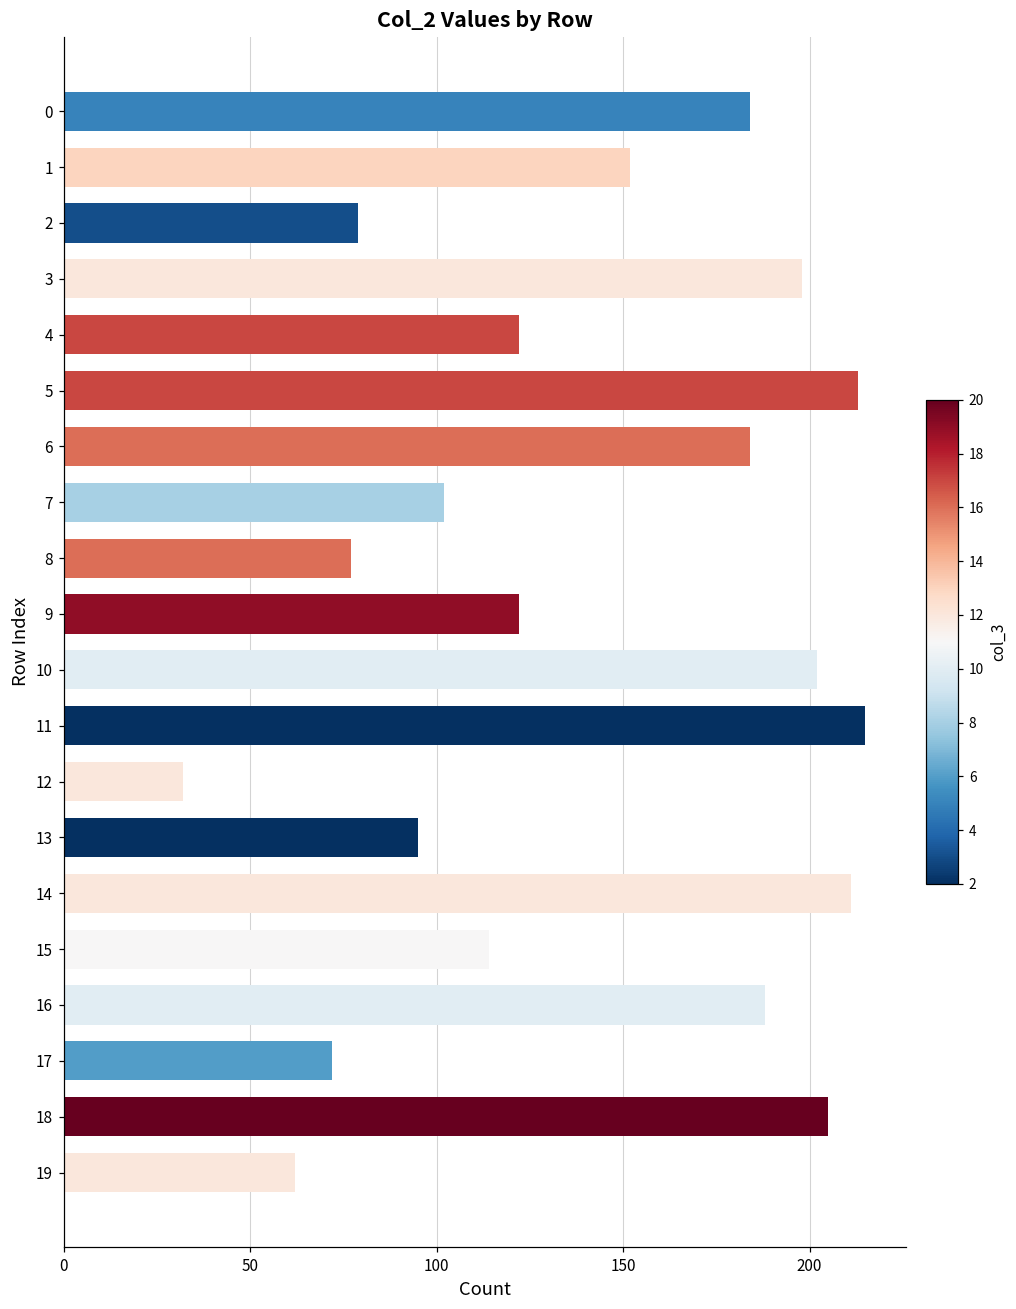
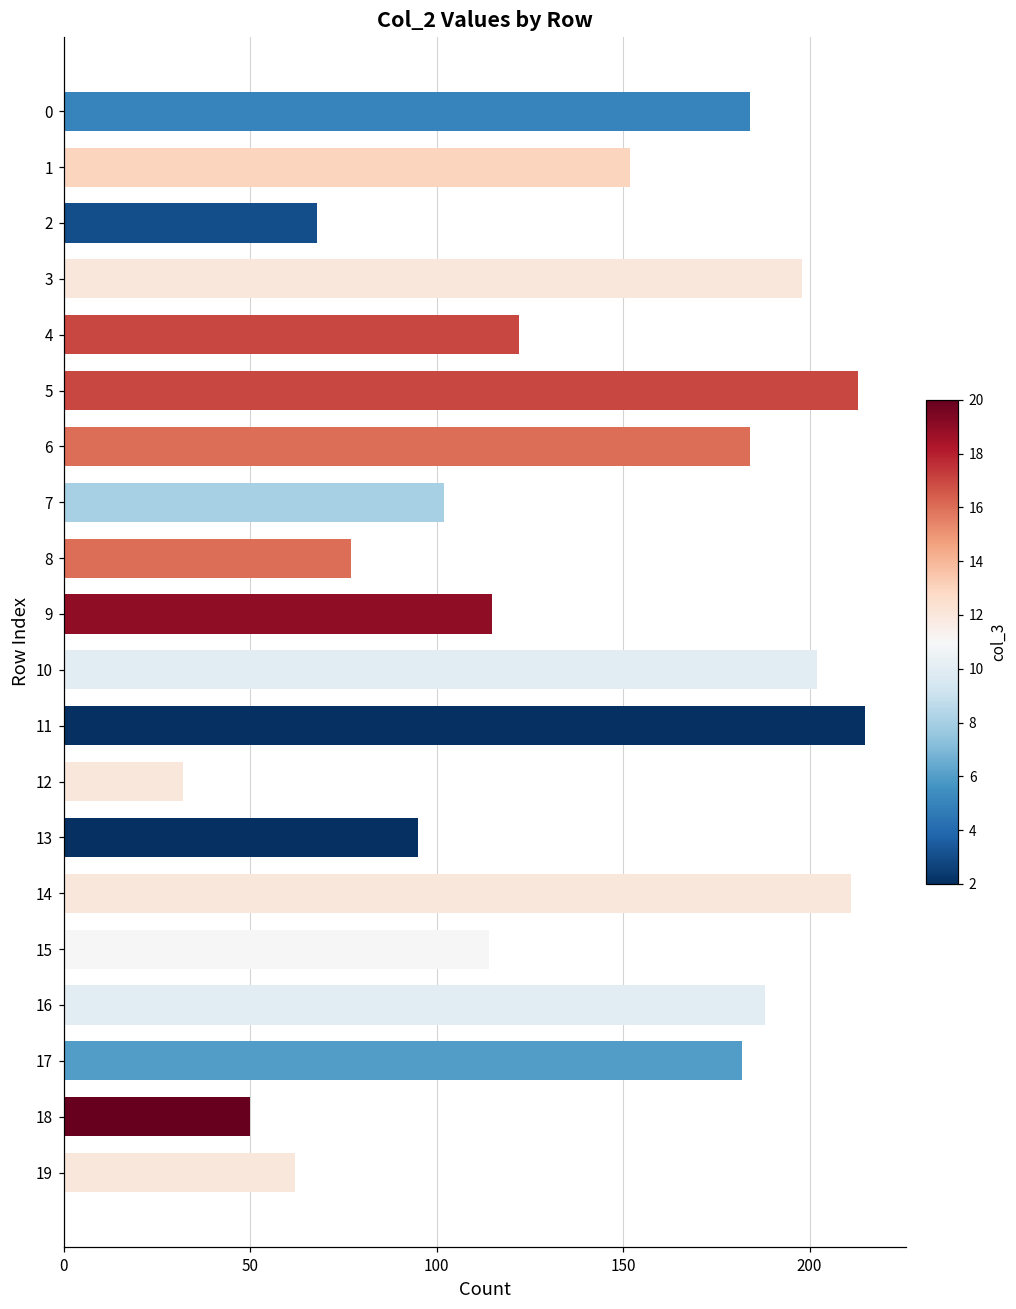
  {
    "0": 184,
    "1": 152,
-   "2": 79,
+   "2": 68,
    "3": 198,
    "4": 122,
    "5": 213,
    "6": 184,
    "7": 102,
    "8": 77,
-   "9": 122,
+   "9": 115,
    "10": 202,
    "11": 215,
    "12": 32,
    "13": 95,
    "14": 211,
    "15": 114,
    "16": 188,
-   "17": 72,
-   "18": 205,
+   "17": 182,
+   "18": 50,
    "19": 62
  }
